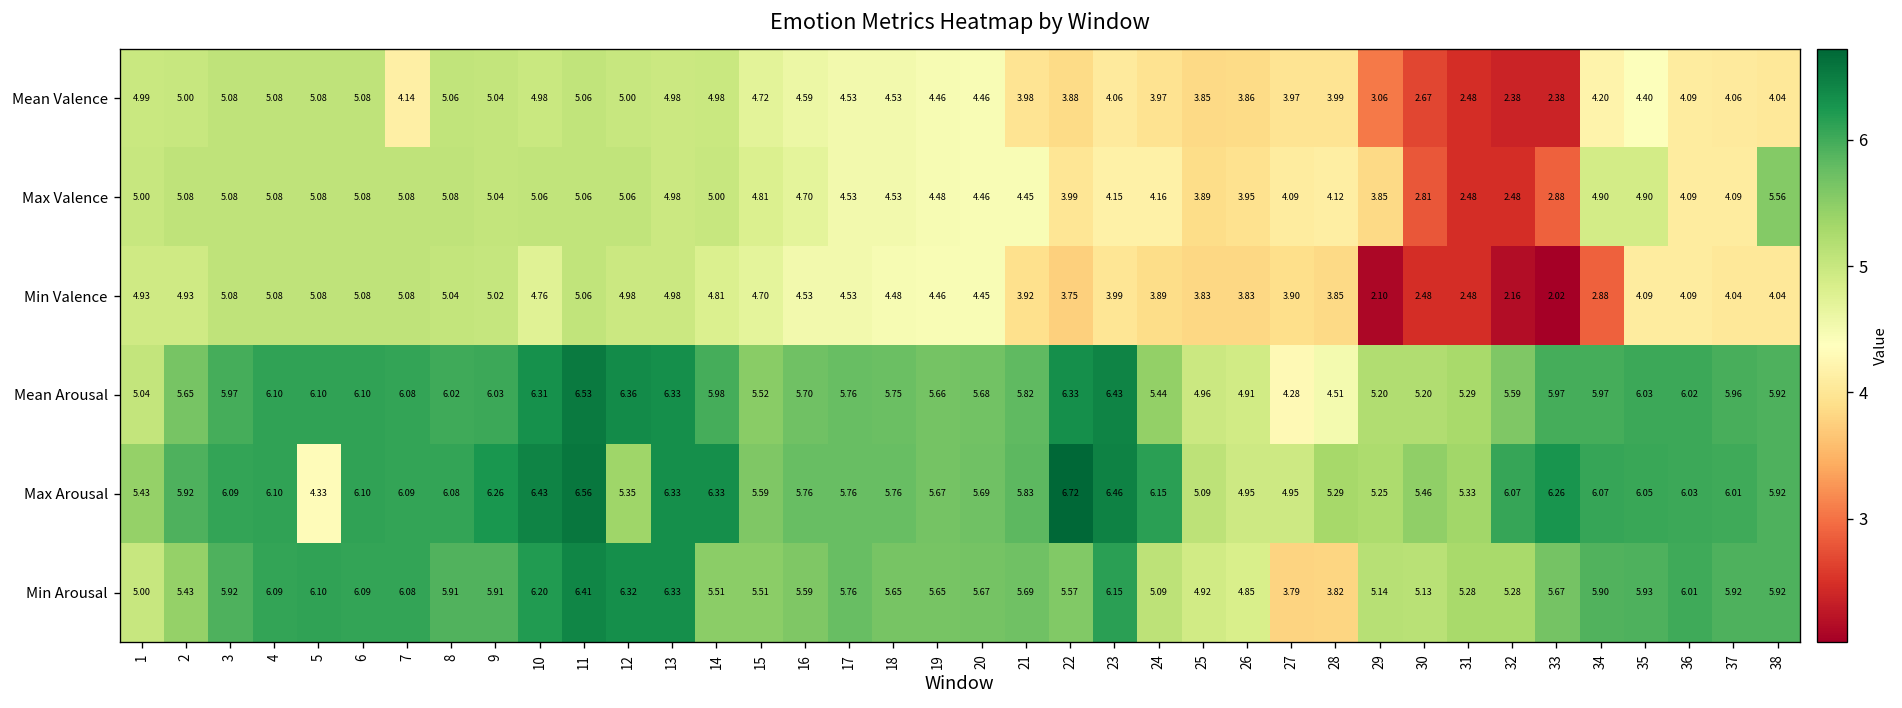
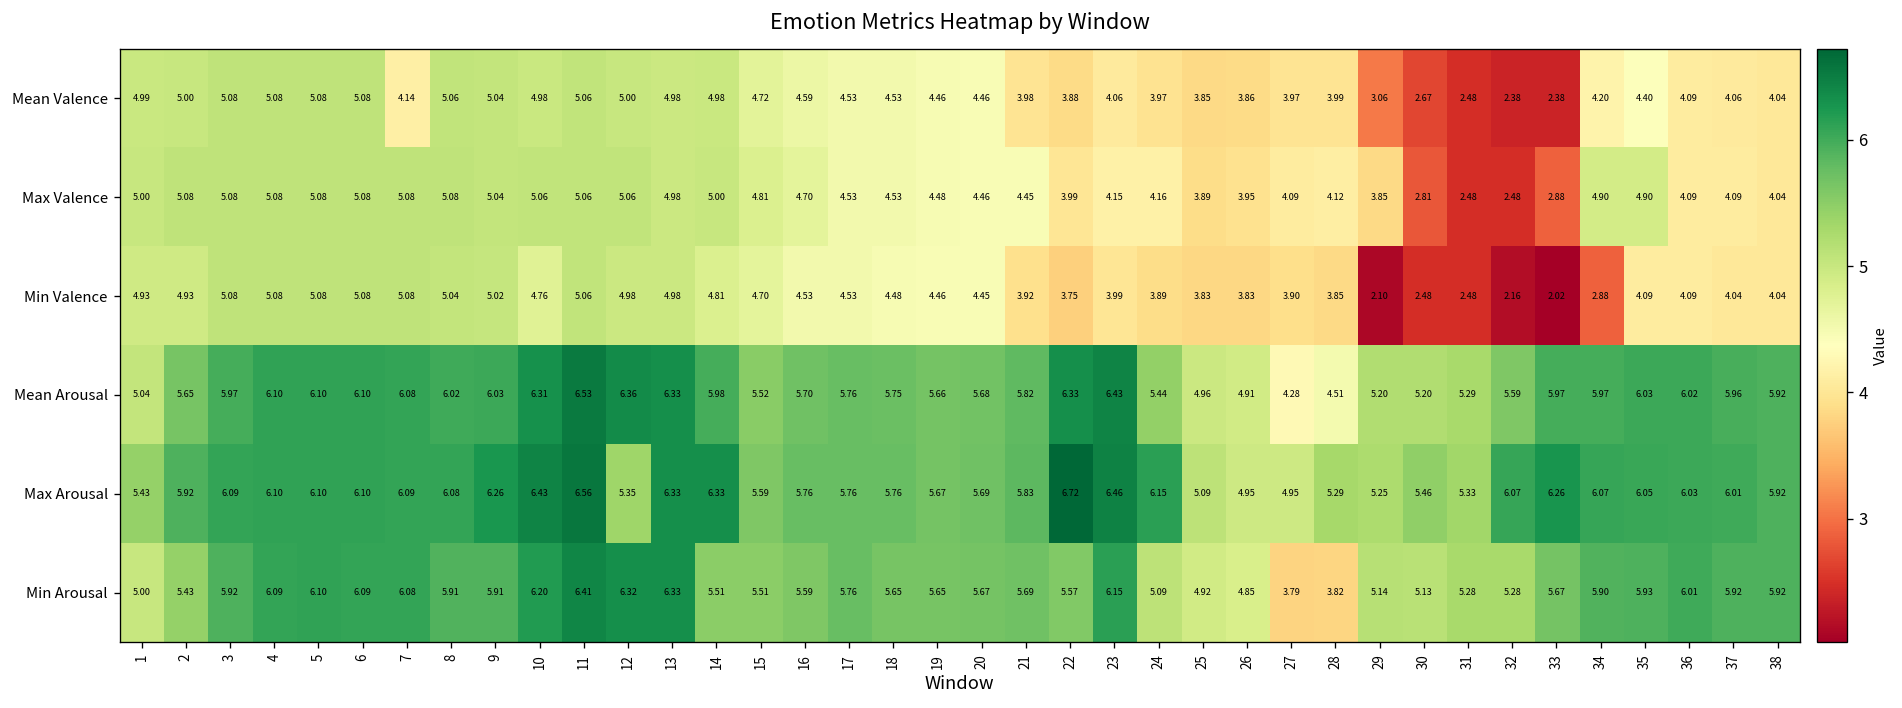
  {
    "Max Valence": {
      "1": 5.00,
      "2": 5.08,
      "3": 5.08,
      "4": 5.08,
      "5": 5.08,
      "6": 5.08,
      "7": 5.08,
      "8": 5.08,
      "9": 5.04,
      "10": 5.06,
      "11": 5.06,
      "12": 5.06,
      "13": 4.98,
      "14": 5.00,
      "15": 4.81,
      "16": 4.70,
      "17": 4.53,
      "18": 4.53,
      "19": 4.48,
      "20": 4.46,
      "21": 4.45,
      "22": 3.99,
      "23": 4.15,
      "24": 4.16,
      "25": 3.89,
      "26": 3.95,
      "27": 4.09,
      "28": 4.12,
      "29": 3.85,
      "30": 2.81,
      "31": 2.48,
      "32": 2.48,
      "33": 2.88,
      "34": 4.90,
      "35": 4.90,
      "36": 4.09,
      "37": 4.09,
-     "38": 5.56
+     "38": 4.04
    },
    "Max Arousal": {
      "1": 5.43,
      "2": 5.92,
      "3": 6.09,
      "4": 6.10,
-     "5": 4.33,
+     "5": 6.10,
      "6": 6.10,
      "7": 6.09,
      "8": 6.08,
      "9": 6.26,
      "10": 6.43,
      "11": 6.56,
      "12": 5.35,
      "13": 6.33,
      "14": 6.33,
      "15": 5.59,
      "16": 5.76,
      "17": 5.76,
      "18": 5.76,
      "19": 5.67,
      "20": 5.69,
      "21": 5.83,
      "22": 6.72,
      "23": 6.46,
      "24": 6.15,
      "25": 5.09,
      "26": 4.95,
      "27": 4.95,
      "28": 5.29,
      "29": 5.25,
      "30": 5.46,
      "31": 5.33,
      "32": 6.07,
      "33": 6.26,
      "34": 6.07,
      "35": 6.05,
      "36": 6.03,
      "37": 6.01,
      "38": 5.92
    }
  }
